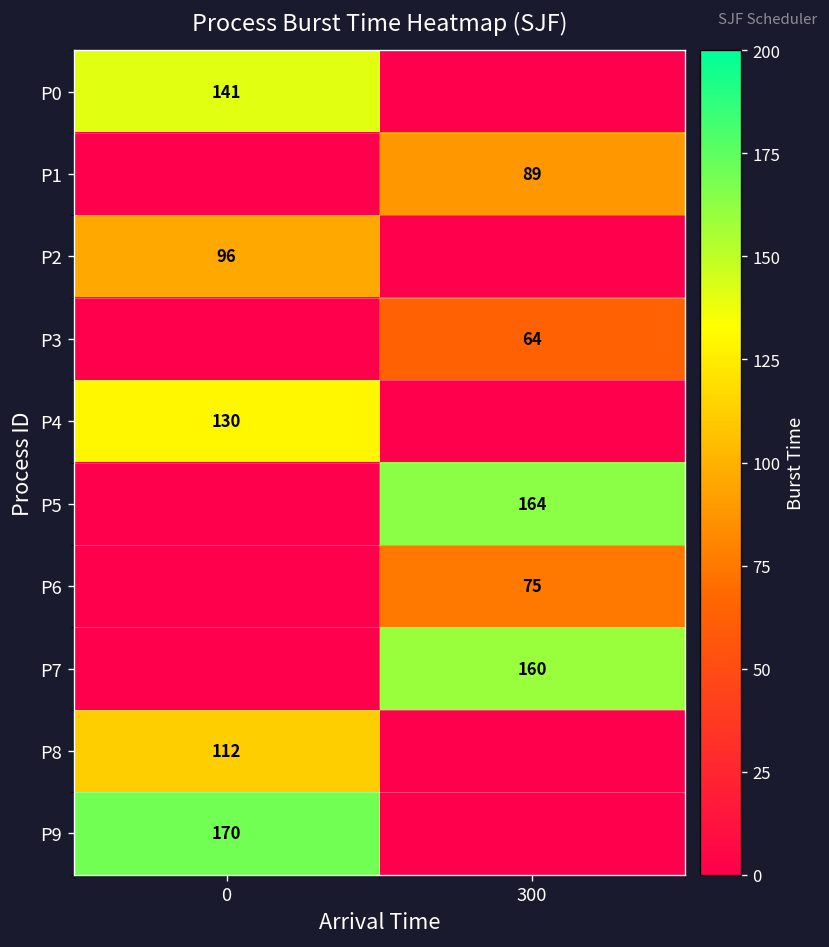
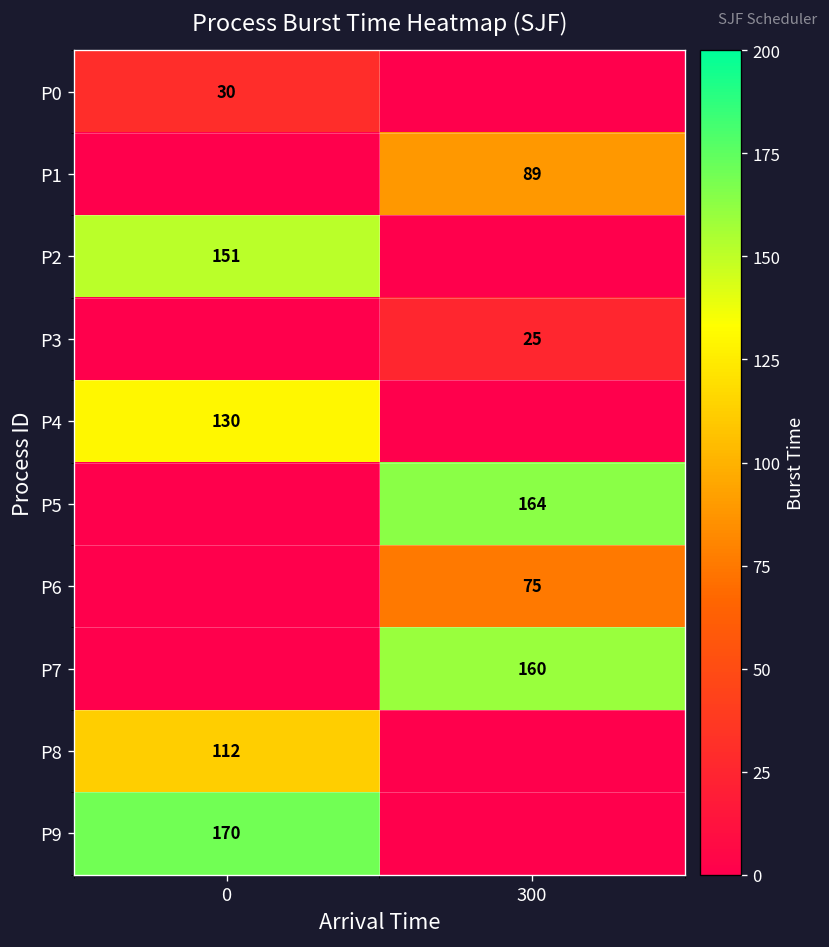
  {
    "P0": {
-     "0": 141
+     "0": 30
    },
    "P1": {
      "300": 89
    },
    "P2": {
-     "0": 96
+     "0": 151
    },
    "P3": {
-     "300": 64
+     "300": 25
    },
    "P4": {
      "0": 130
    },
    "P5": {
      "300": 164
    },
    "P6": {
      "300": 75
    },
    "P7": {
      "300": 160
    },
    "P8": {
      "0": 112
    },
    "P9": {
      "0": 170
    }
  }
